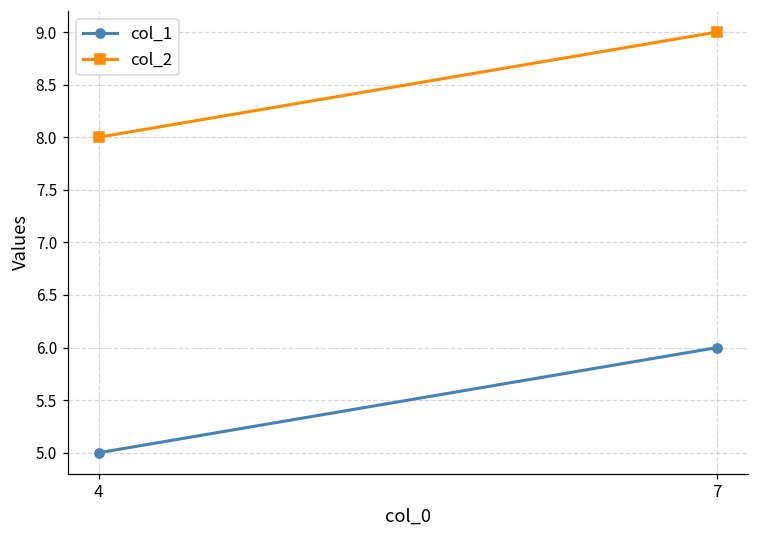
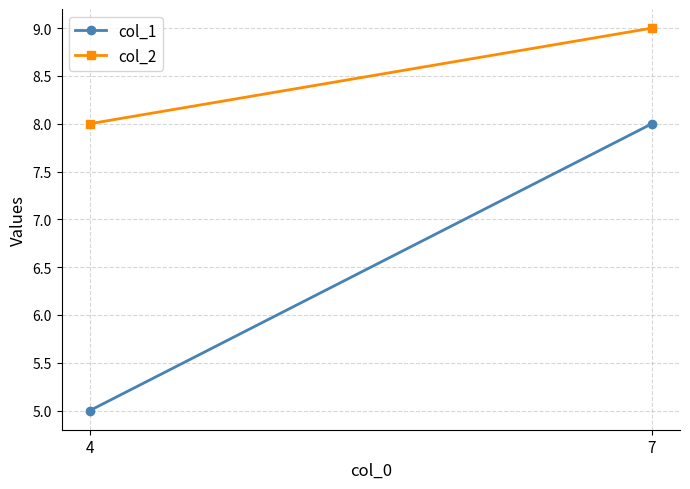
  {
    "col_1": {
      "4": 5,
-     "7": 6
+     "7": 8
    },
    "col_2": {
      "4": 8,
      "7": 9
    }
  }
